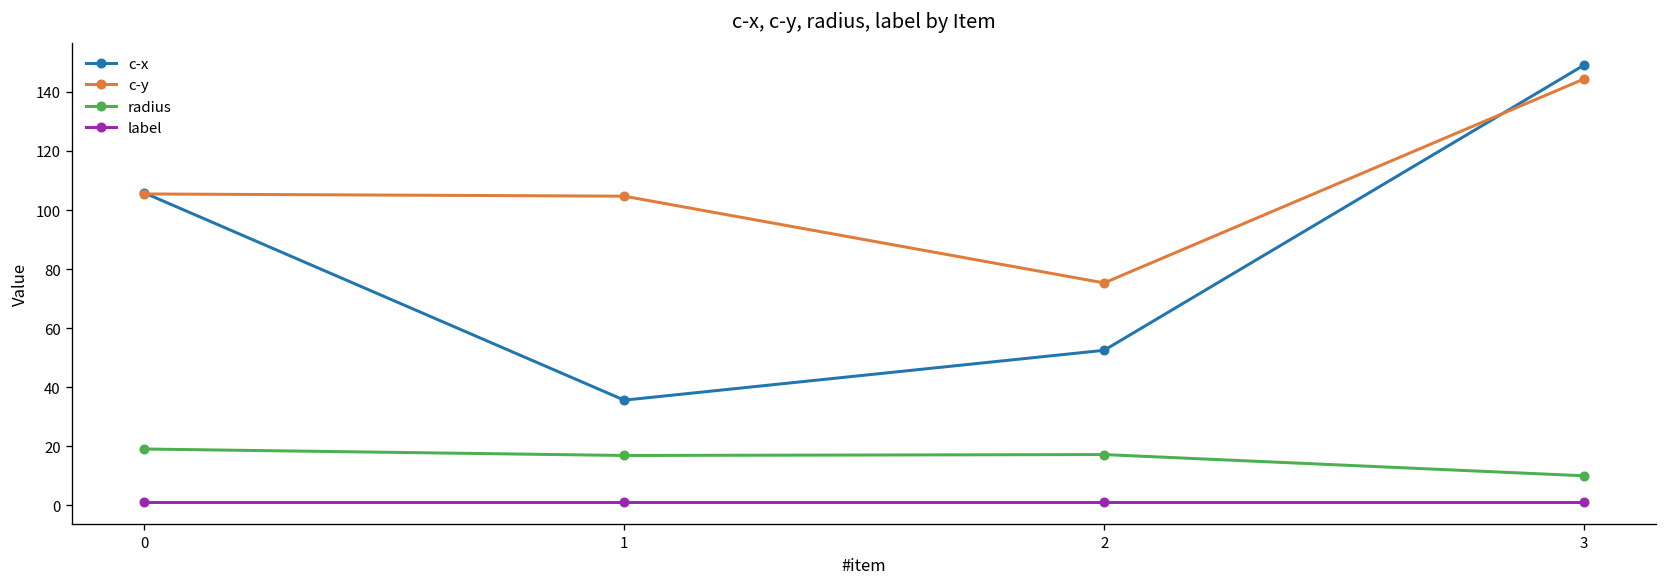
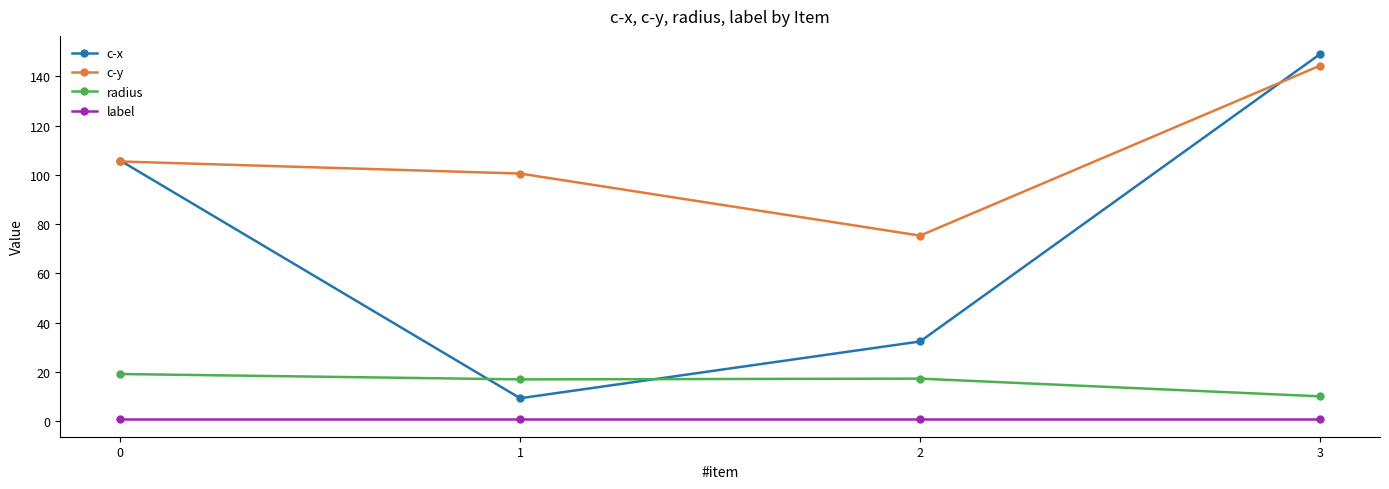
  {
    "c-x": {
-     "1": 36,
-     "2": 53,
+     "1": 9,
+     "2": 32,
      "3": 149
    },
    "c-y": {
-     "1": 105,
+     "1": 101,
      "2": 75,
      "3": 144
    },
    "radius": {
      "0": 19,
      "1": 17,
      "2": 17,
      "3": 10
    },
    "label": {
      "0": 1,
      "1": 1,
      "2": 1,
      "3": 1
    }
  }
